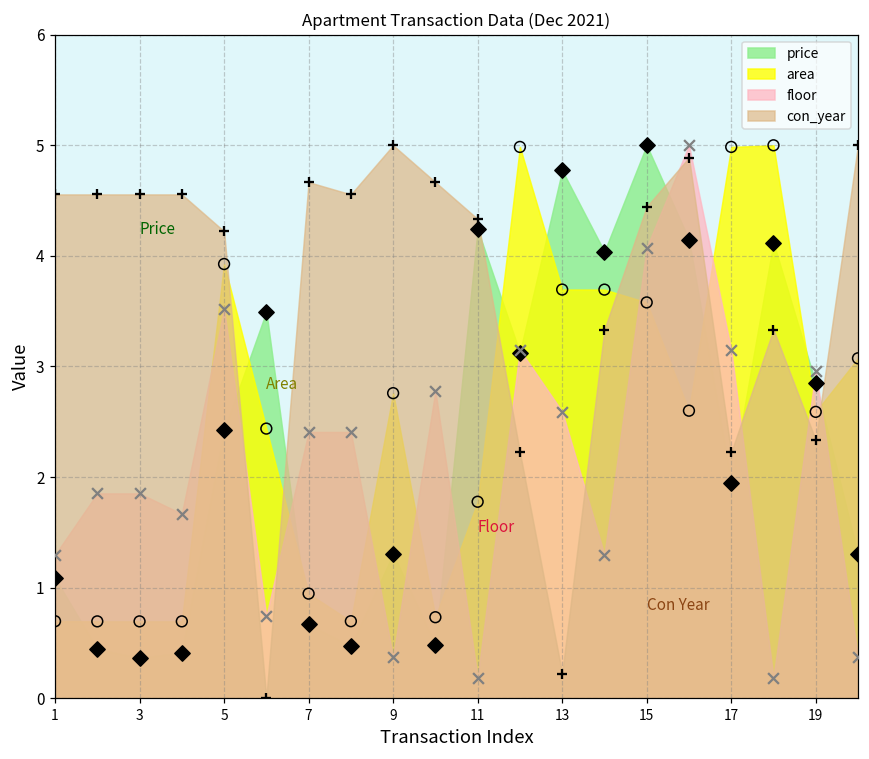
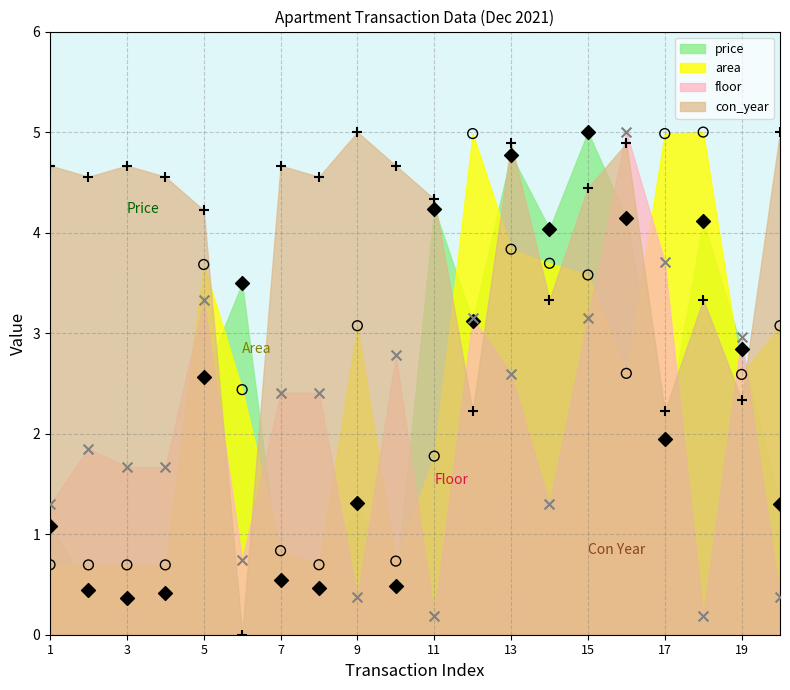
  {
    "price": {
      "1": 1.09,
      "3": 0.36,
-     "5": 2.42,
-     "7": 0.67,
+     "5": 2.56,
+     "7": 0.54,
      "9": 1.31,
      "11": 4.24,
      "13": 4.77,
      "15": 5.00,
      "17": 1.95,
      "19": 2.85
    },
    "area": {
      "1": 0.70,
      "3": 0.69,
-     "5": 3.93,
-     "7": 0.95,
-     "9": 2.76,
+     "5": 3.68,
+     "7": 0.84,
+     "9": 3.07,
      "11": 1.78,
-     "13": 3.70,
+     "13": 3.83,
      "15": 3.58,
      "17": 4.99,
      "19": 2.59
    },
    "floor": {
      "1": 1.30,
-     "3": 1.85,
-     "5": 3.52,
+     "3": 1.67,
+     "5": 3.33,
      "7": 2.41,
      "9": 0.37,
      "11": 0.19,
      "13": 2.59,
-     "15": 4.07,
-     "17": 3.15,
+     "15": 3.15,
+     "17": 3.70,
      "19": 2.96
    },
    "con_year": {
-     "1": 4.56,
-     "3": 4.56,
+     "1": 4.67,
+     "3": 4.67,
      "5": 4.22,
      "7": 4.67,
      "9": 5.00,
      "11": 4.33,
-     "13": 0.22,
+     "13": 4.89,
      "15": 4.44,
      "17": 2.22,
      "19": 2.33
    }
  }
